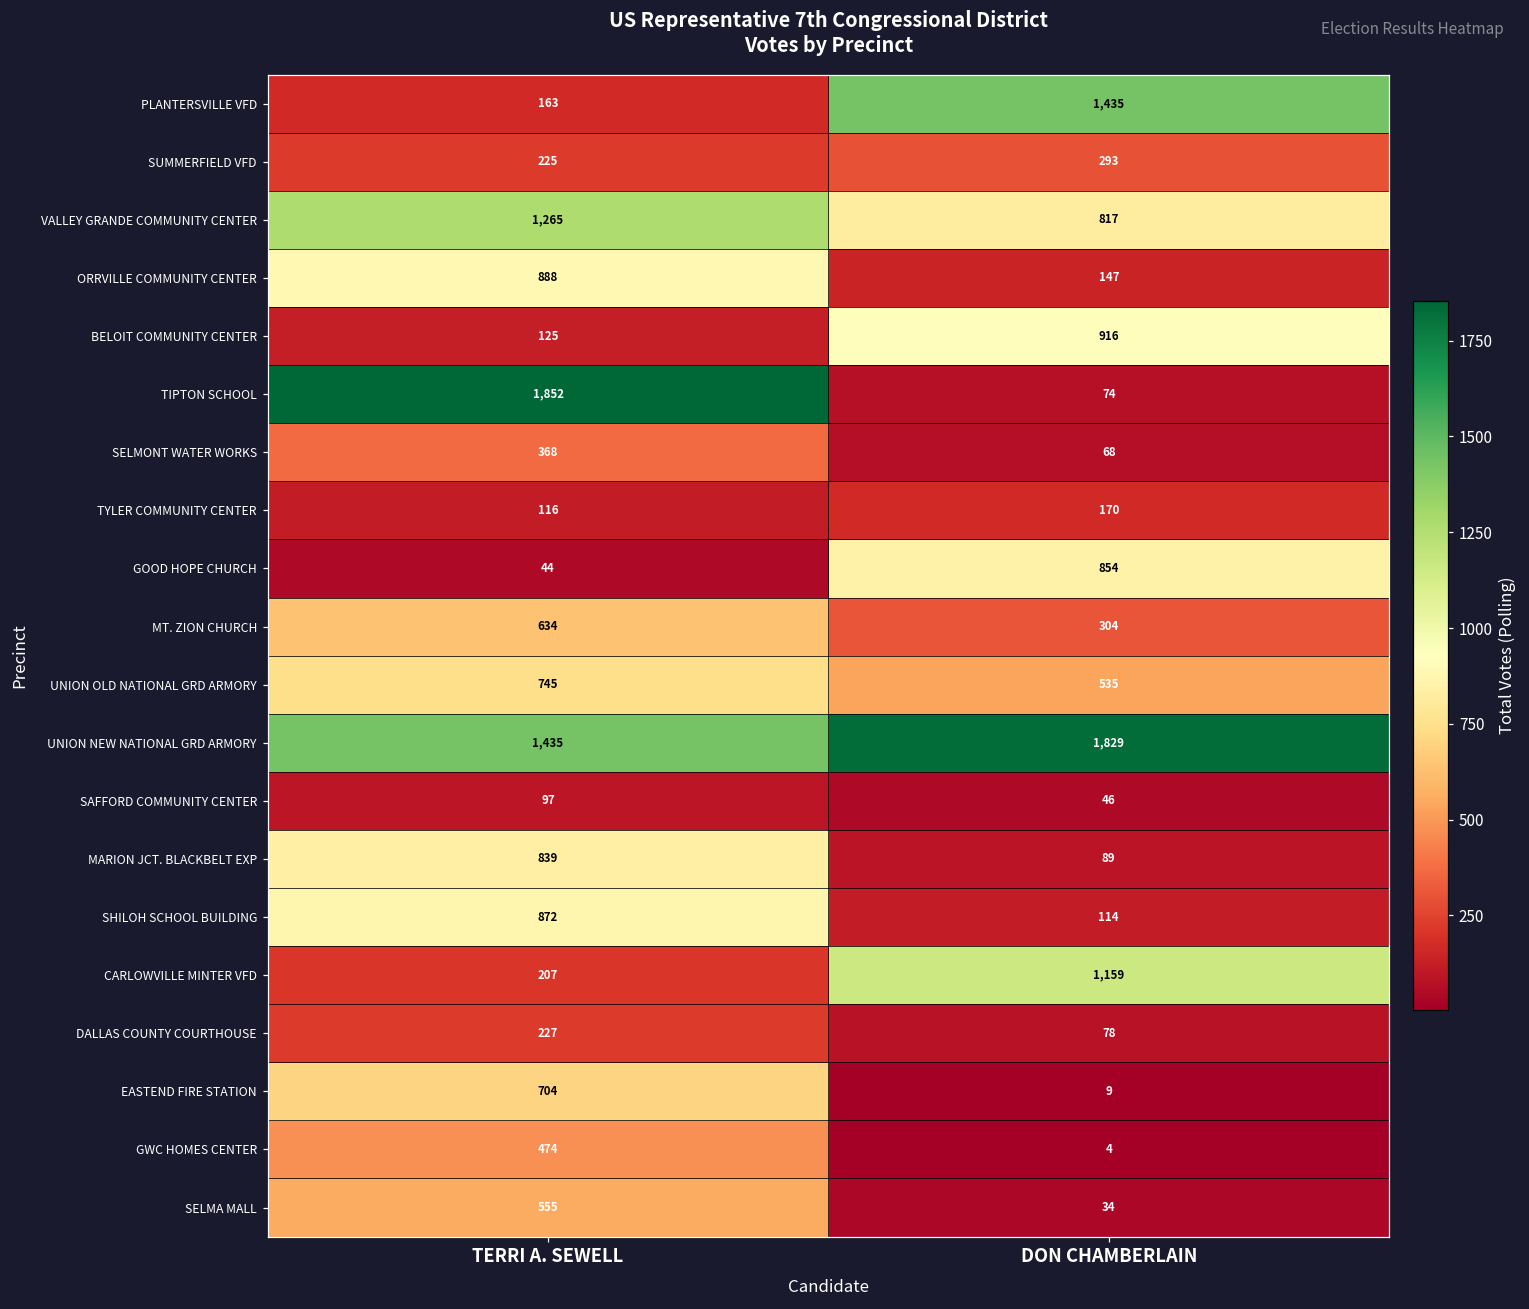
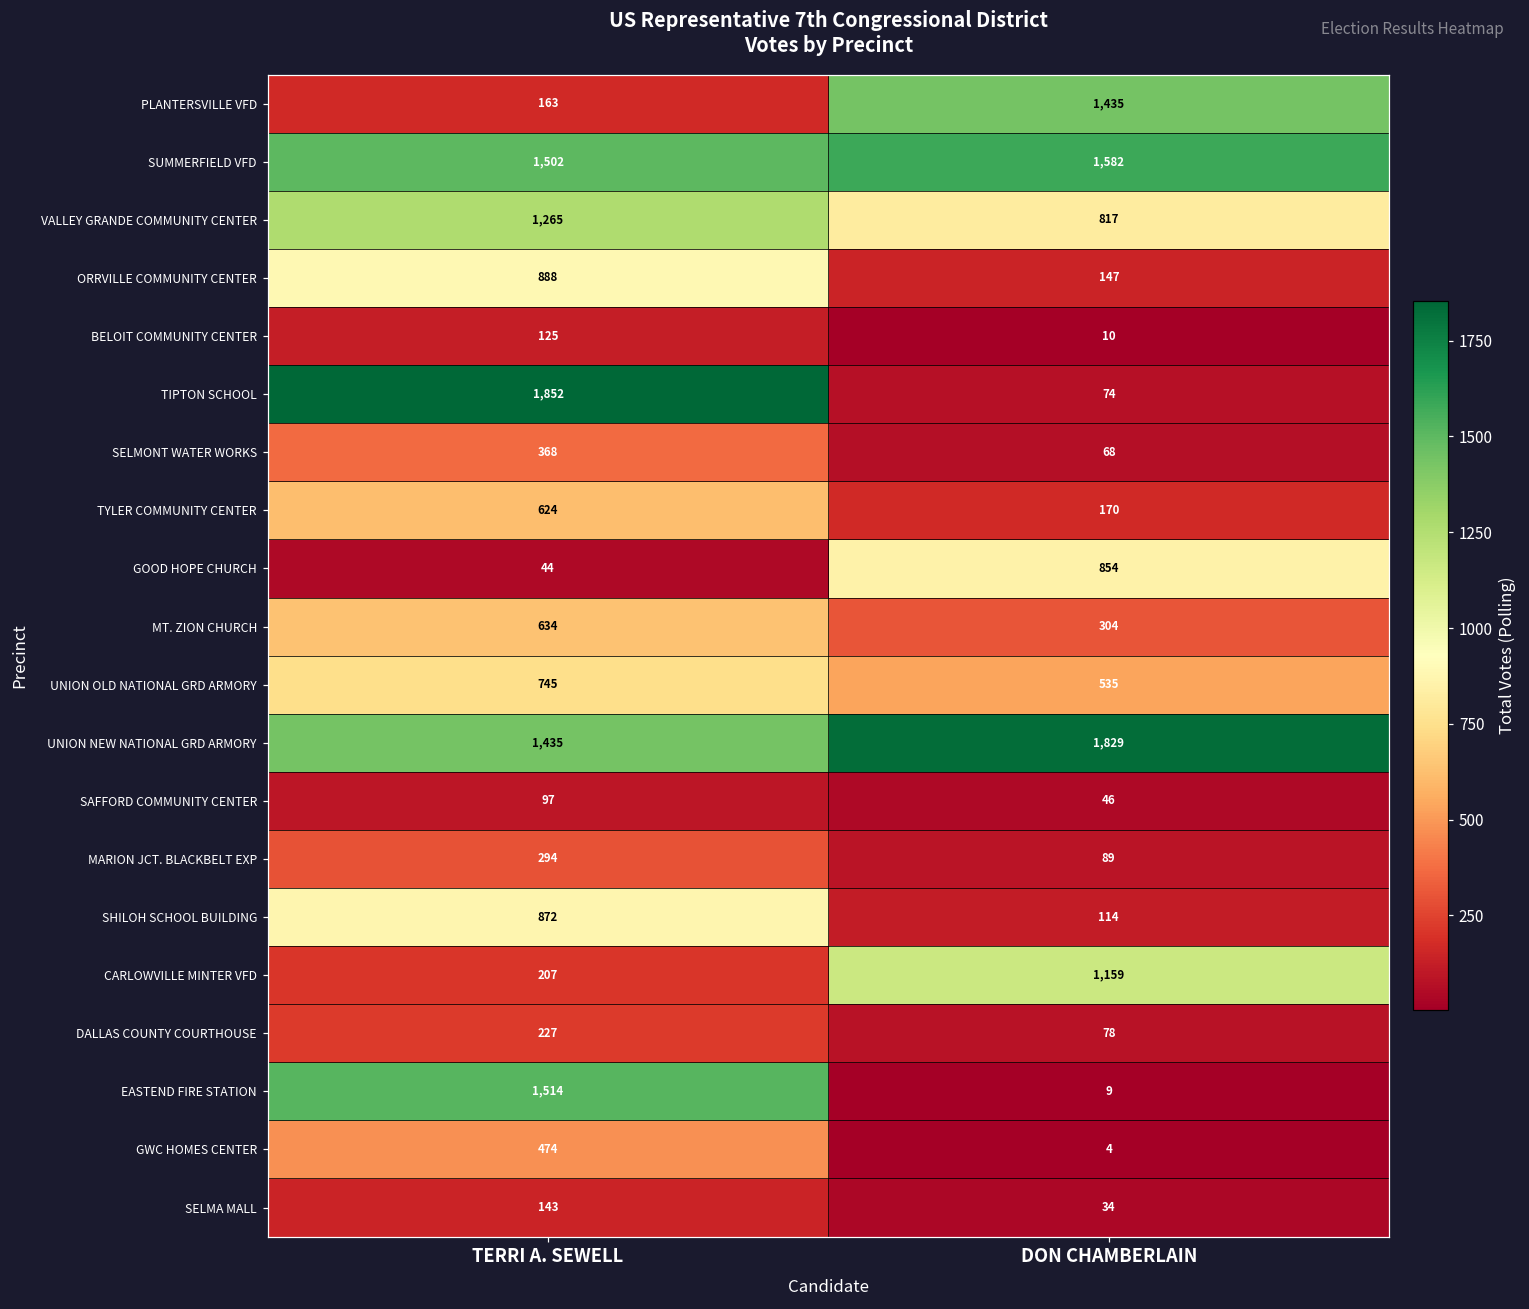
  {
    "PLANTERSVILLE VFD": {
      "TERRI A. SEWELL": "163",
      "DON CHAMBERLAIN": "1,435"
    },
    "SUMMERFIELD VFD": {
-     "TERRI A. SEWELL": "225",
-     "DON CHAMBERLAIN": "293"
+     "TERRI A. SEWELL": "1,502",
+     "DON CHAMBERLAIN": "1,582"
    },
    "VALLEY GRANDE COMMUNITY CENTER": {
      "TERRI A. SEWELL": "1,265",
      "DON CHAMBERLAIN": "817"
    },
    "ORRVILLE COMMUNITY CENTER": {
      "TERRI A. SEWELL": "888",
      "DON CHAMBERLAIN": "147"
    },
    "BELOIT COMMUNITY CENTER": {
      "TERRI A. SEWELL": "125",
-     "DON CHAMBERLAIN": "916"
+     "DON CHAMBERLAIN": "10"
    },
    "TIPTON SCHOOL": {
      "TERRI A. SEWELL": "1,852",
      "DON CHAMBERLAIN": "74"
    },
    "SELMONT WATER WORKS": {
      "TERRI A. SEWELL": "368",
      "DON CHAMBERLAIN": "68"
    },
    "TYLER COMMUNITY CENTER": {
-     "TERRI A. SEWELL": "116",
+     "TERRI A. SEWELL": "624",
      "DON CHAMBERLAIN": "170"
    },
    "GOOD HOPE CHURCH": {
      "TERRI A. SEWELL": "44",
      "DON CHAMBERLAIN": "854"
    },
    "MT. ZION CHURCH": {
      "TERRI A. SEWELL": "634",
      "DON CHAMBERLAIN": "304"
    },
    "UNION OLD NATIONAL GRD ARMORY": {
      "TERRI A. SEWELL": "745",
      "DON CHAMBERLAIN": "535"
    },
    "UNION NEW NATIONAL GRD ARMORY": {
      "TERRI A. SEWELL": "1,435",
      "DON CHAMBERLAIN": "1,829"
    },
    "SAFFORD COMMUNITY CENTER": {
      "TERRI A. SEWELL": "97",
      "DON CHAMBERLAIN": "46"
    },
    "MARION JCT. BLACKBELT EXP": {
-     "TERRI A. SEWELL": "839",
+     "TERRI A. SEWELL": "294",
      "DON CHAMBERLAIN": "89"
    },
    "SHILOH SCHOOL BUILDING": {
      "TERRI A. SEWELL": "872",
      "DON CHAMBERLAIN": "114"
    },
    "CARLOWVILLE MINTER VFD": {
      "TERRI A. SEWELL": "207",
      "DON CHAMBERLAIN": "1,159"
    },
    "DALLAS COUNTY COURTHOUSE": {
      "TERRI A. SEWELL": "227",
      "DON CHAMBERLAIN": "78"
    },
    "EASTEND FIRE STATION": {
-     "TERRI A. SEWELL": "704",
+     "TERRI A. SEWELL": "1,514",
      "DON CHAMBERLAIN": "9"
    },
    "GWC HOMES CENTER": {
      "TERRI A. SEWELL": "474",
      "DON CHAMBERLAIN": "4"
    },
    "SELMA MALL": {
-     "TERRI A. SEWELL": "555",
+     "TERRI A. SEWELL": "143",
      "DON CHAMBERLAIN": "34"
    }
  }
